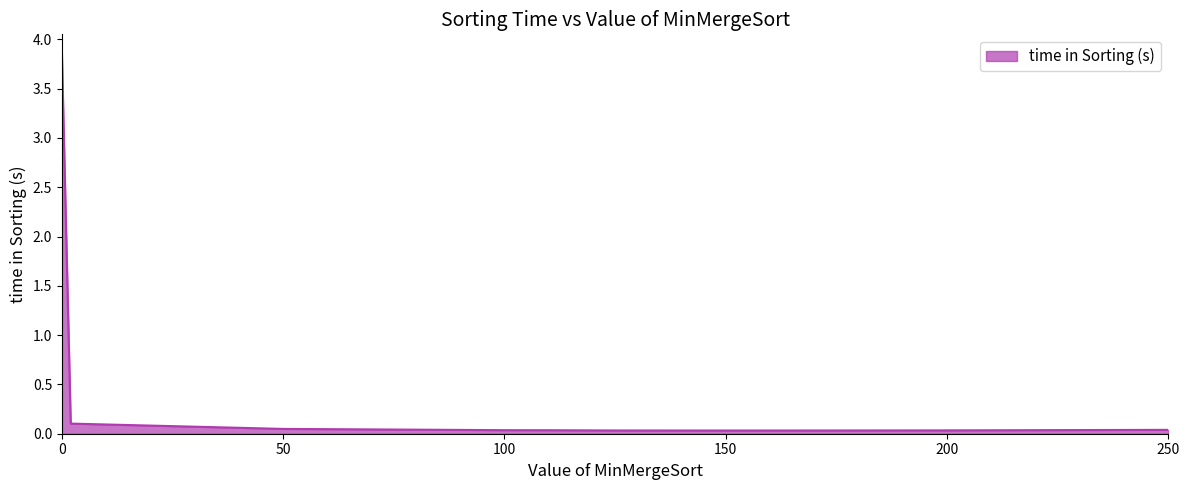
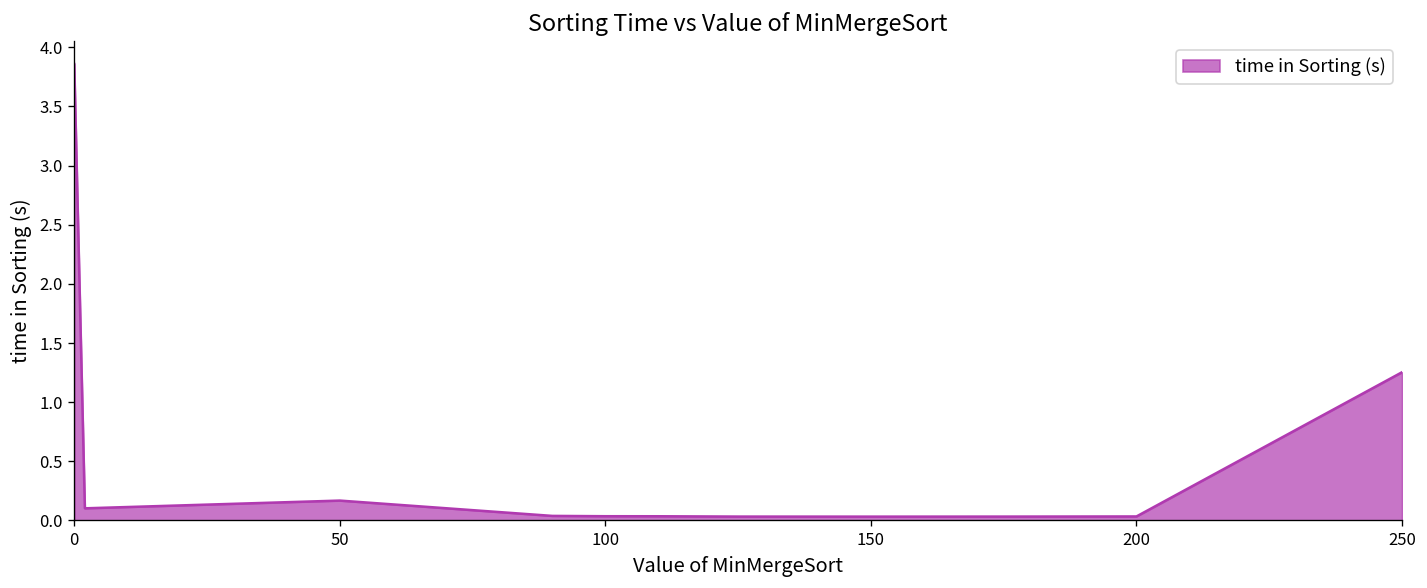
  {
    "0": 3.9,
-   "50": 0.0,
+   "50": 0.2,
    "100": 0.0,
    "150": 0.0,
    "200": 0.0,
-   "250": 0.0
+   "250": 1.3
  }
